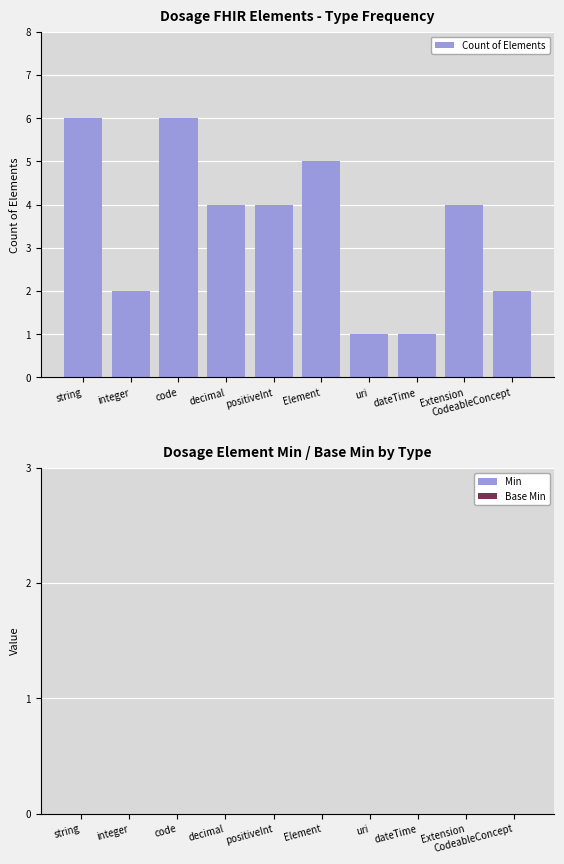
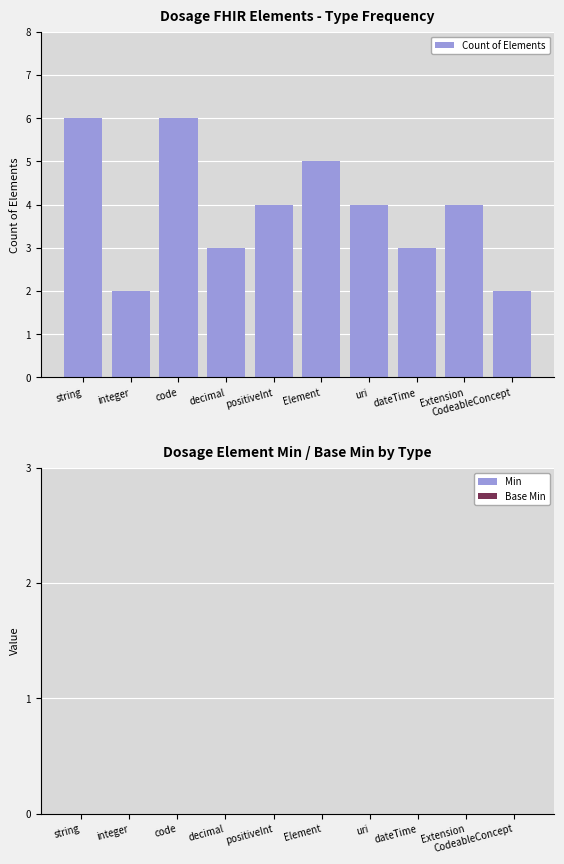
  {
    "Dosage FHIR Elements - Type Frequency": {
      "string": 6,
      "integer": 2,
      "code": 6,
-     "decimal": 4,
+     "decimal": 3,
      "positiveInt": 4,
      "Element": 5,
-     "uri": 1,
-     "dateTime": 1,
+     "uri": 4,
+     "dateTime": 3,
      "Extension": 4,
      "CodeableConcept": 2
    },
    "Dosage Element Min / Base Min by Type": {
      "Min": {
        "string": 0.00,
        "integer": 0.00,
        "code": 0.00,
        "decimal": 0.00,
        "positiveInt": 0.00,
        "Element": 0.00,
        "uri": 0.00,
        "dateTime": 0.00,
        "Extension": 0.00,
        "CodeableConcept": 0.00
      },
      "Base Min": {
        "string": 0.00,
        "integer": 0.00,
        "code": 0.00,
        "decimal": 0.00,
        "positiveInt": 0.00,
        "Element": 0.00,
        "uri": 0.00,
        "dateTime": 0.00,
        "Extension": 0.00,
        "CodeableConcept": 0.00
      }
    }
  }
